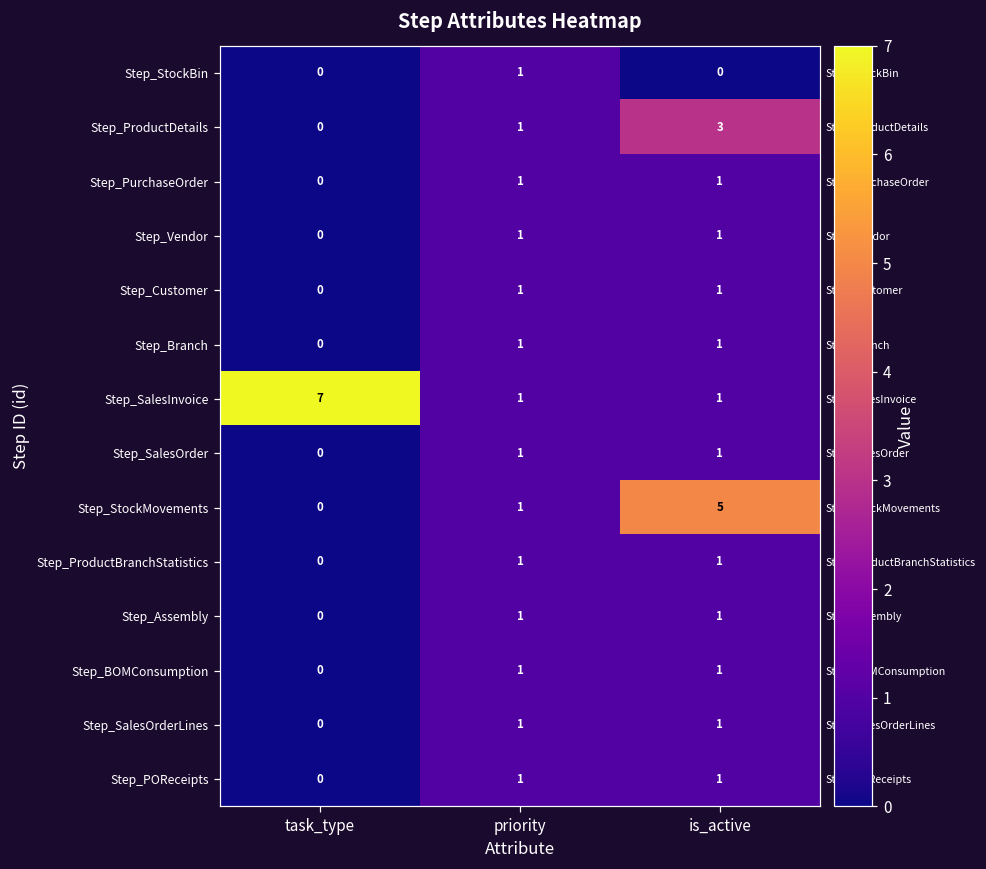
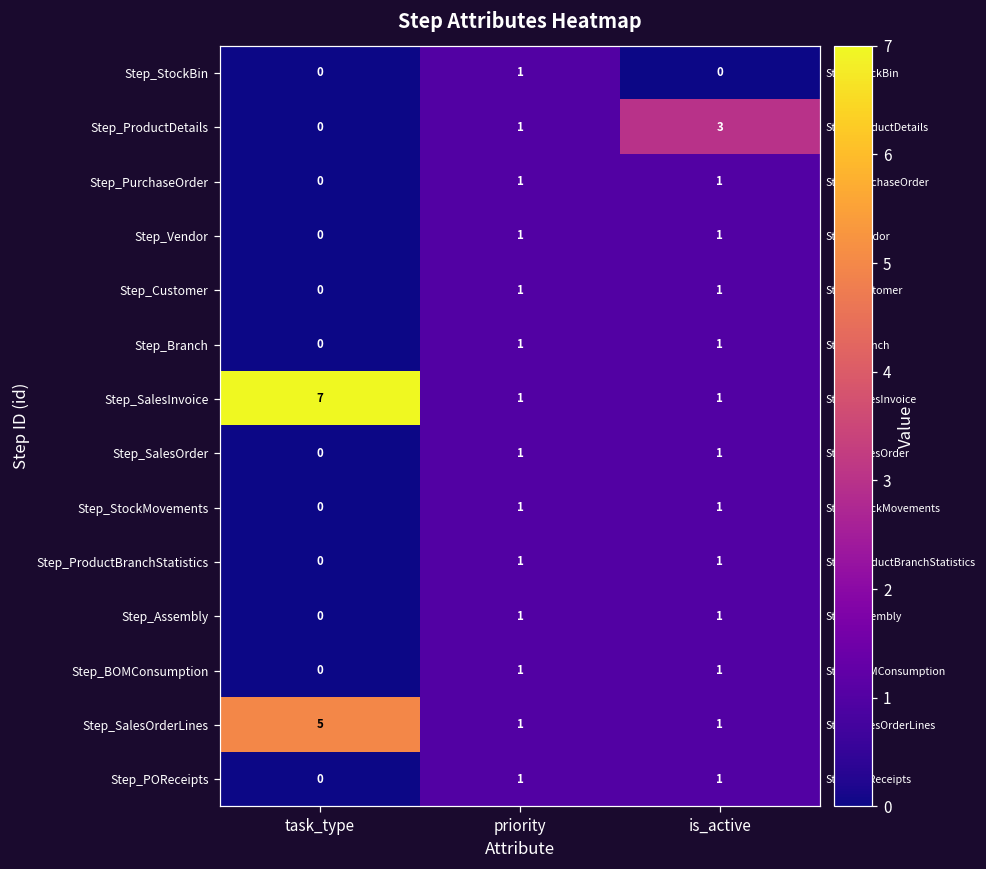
  {
    "Step_StockBin": {
      "task_type": 0,
      "priority": 1,
      "is_active": 0
    },
    "Step_ProductDetails": {
      "task_type": 0,
      "priority": 1,
      "is_active": 3
    },
    "Step_PurchaseOrder": {
      "task_type": 0,
      "priority": 1,
      "is_active": 1
    },
    "Step_Vendor": {
      "task_type": 0,
      "priority": 1,
      "is_active": 1
    },
    "Step_Customer": {
      "task_type": 0,
      "priority": 1,
      "is_active": 1
    },
    "Step_Branch": {
      "task_type": 0,
      "priority": 1,
      "is_active": 1
    },
    "Step_SalesInvoice": {
      "task_type": 7,
      "priority": 1,
      "is_active": 1
    },
    "Step_SalesOrder": {
      "task_type": 0,
      "priority": 1,
      "is_active": 1
    },
    "Step_StockMovements": {
      "task_type": 0,
      "priority": 1,
-     "is_active": 5
+     "is_active": 1
    },
    "Step_ProductBranchStatistics": {
      "task_type": 0,
      "priority": 1,
      "is_active": 1
    },
    "Step_Assembly": {
      "task_type": 0,
      "priority": 1,
      "is_active": 1
    },
    "Step_BOMConsumption": {
      "task_type": 0,
      "priority": 1,
      "is_active": 1
    },
    "Step_SalesOrderLines": {
-     "task_type": 0,
+     "task_type": 5,
      "priority": 1,
      "is_active": 1
    },
    "Step_POReceipts": {
      "task_type": 0,
      "priority": 1,
      "is_active": 1
    }
  }
